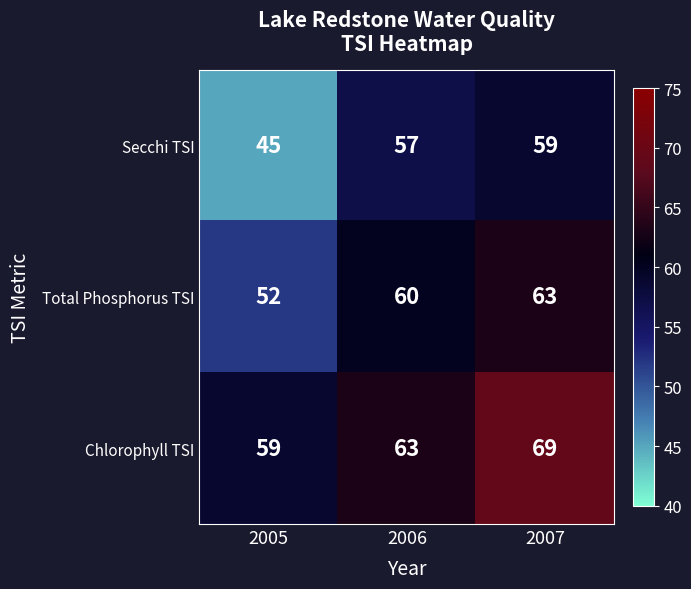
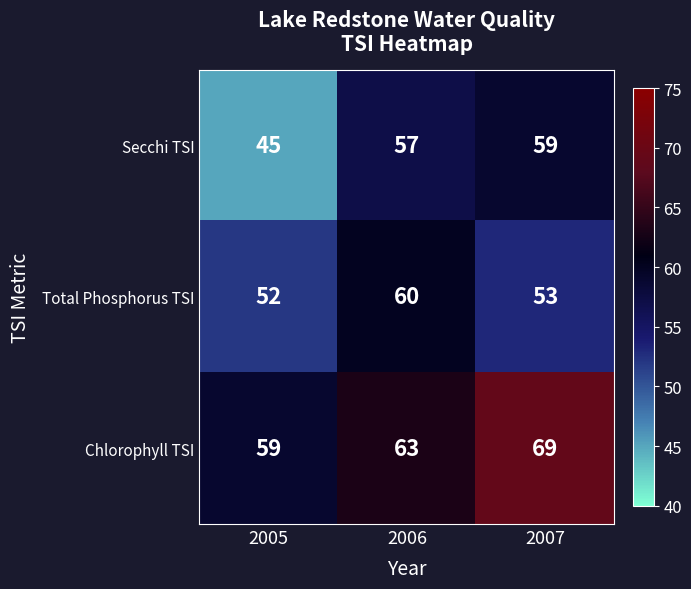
  {
    "Secchi TSI": {
      "2005": 45,
      "2006": 57,
      "2007": 59
    },
    "Total Phosphorus TSI": {
      "2005": 52,
      "2006": 60,
-     "2007": 63
+     "2007": 53
    },
    "Chlorophyll TSI": {
      "2005": 59,
      "2006": 63,
      "2007": 69
    }
  }
